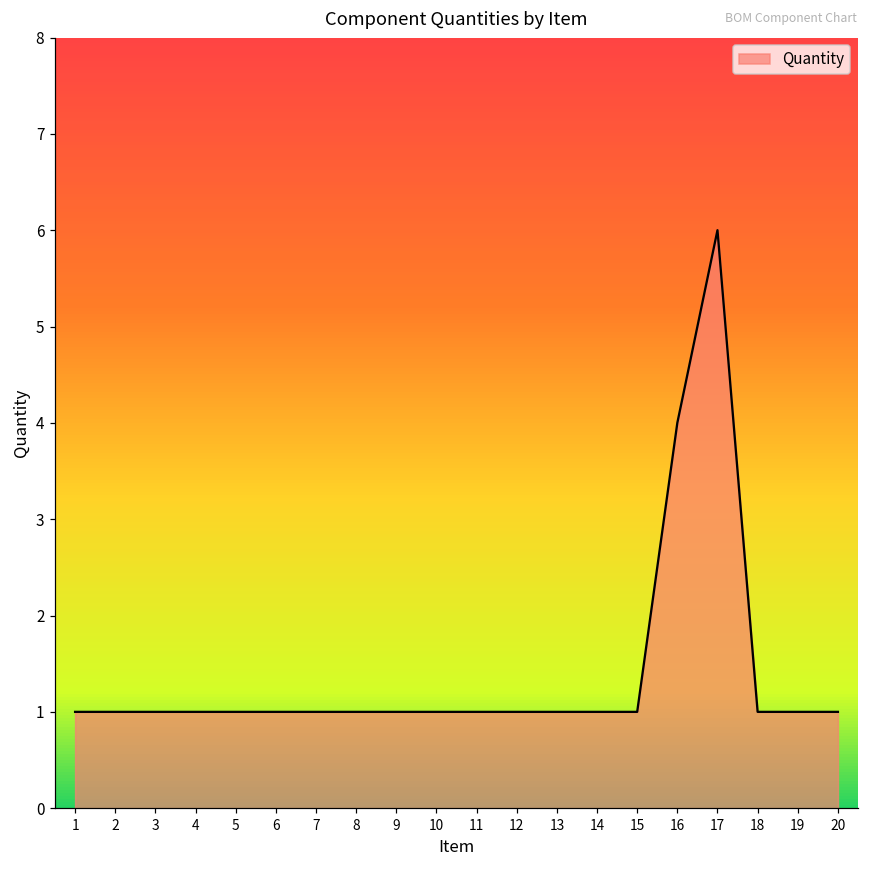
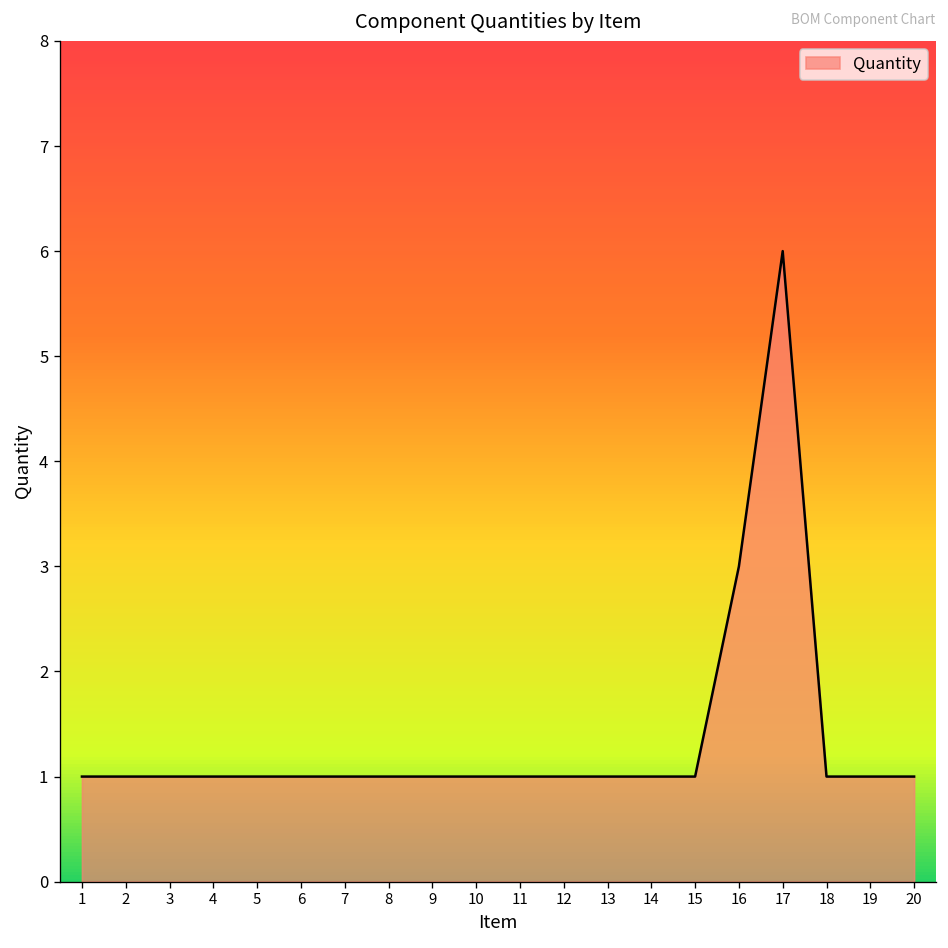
  {
    "1": 1,
    "2": 1,
    "3": 1,
    "4": 1,
    "5": 1,
    "6": 1,
    "7": 1,
    "8": 1,
    "9": 1,
    "10": 1,
    "11": 1,
    "12": 1,
    "13": 1,
    "14": 1,
    "15": 1,
-   "16": 4,
+   "16": 3,
    "17": 6,
    "18": 1,
    "19": 1,
    "20": 1
  }
